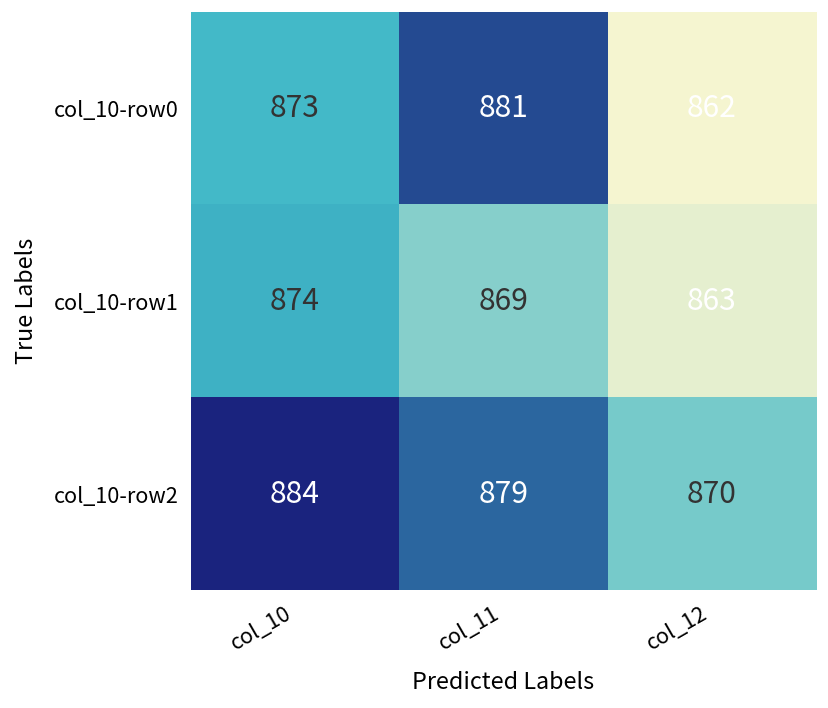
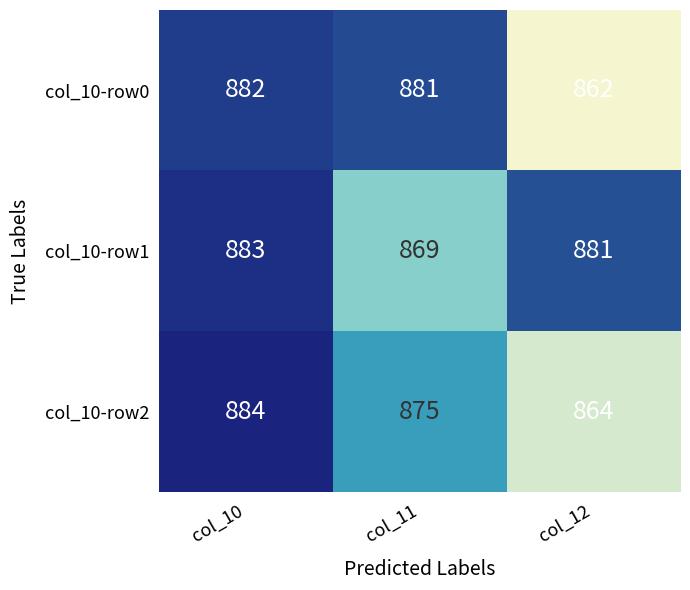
  {
    "col_10-row0": {
-     "col_10": 873,
+     "col_10": 882,
      "col_11": 881
    },
    "col_10-row1": {
-     "col_10": 874,
+     "col_10": 883,
      "col_11": 869,
-     "col_12": 863
+     "col_12": 881
    },
    "col_10-row2": {
      "col_10": 884,
-     "col_11": 879,
-     "col_12": 870
+     "col_11": 875,
+     "col_12": 864
    }
  }
